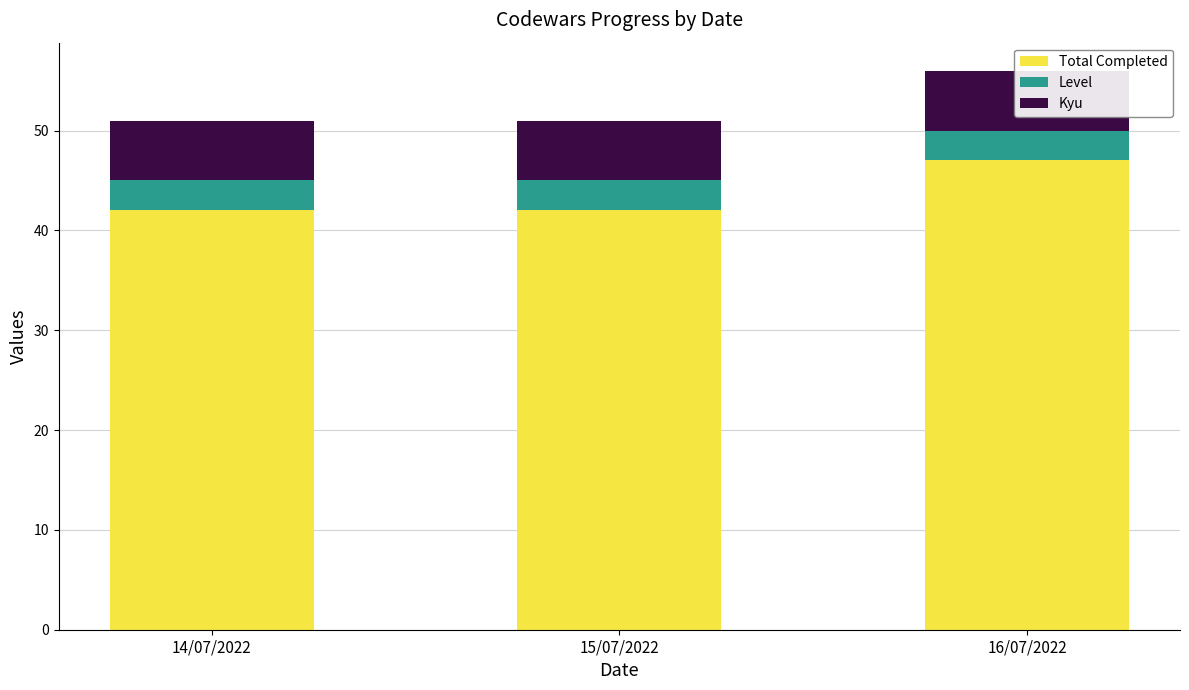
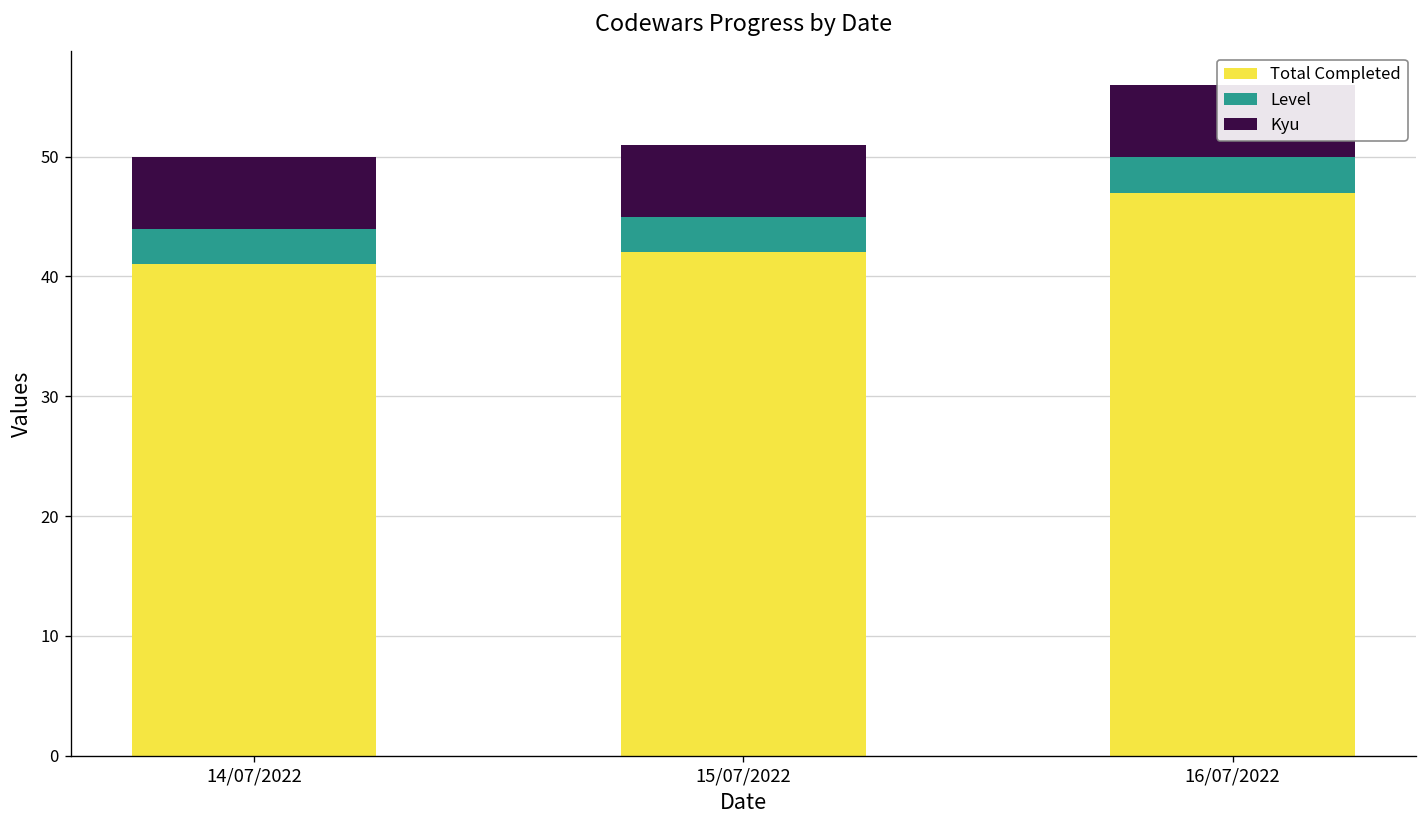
  {
    "Total Completed": {
-     "14/07/2022": 42,
+     "14/07/2022": 41,
      "15/07/2022": 42,
      "16/07/2022": 47
    },
    "Level": {
      "14/07/2022": 3,
      "15/07/2022": 3,
      "16/07/2022": 3
    },
    "Kyu": {
      "14/07/2022": 6,
      "15/07/2022": 6
    }
  }
